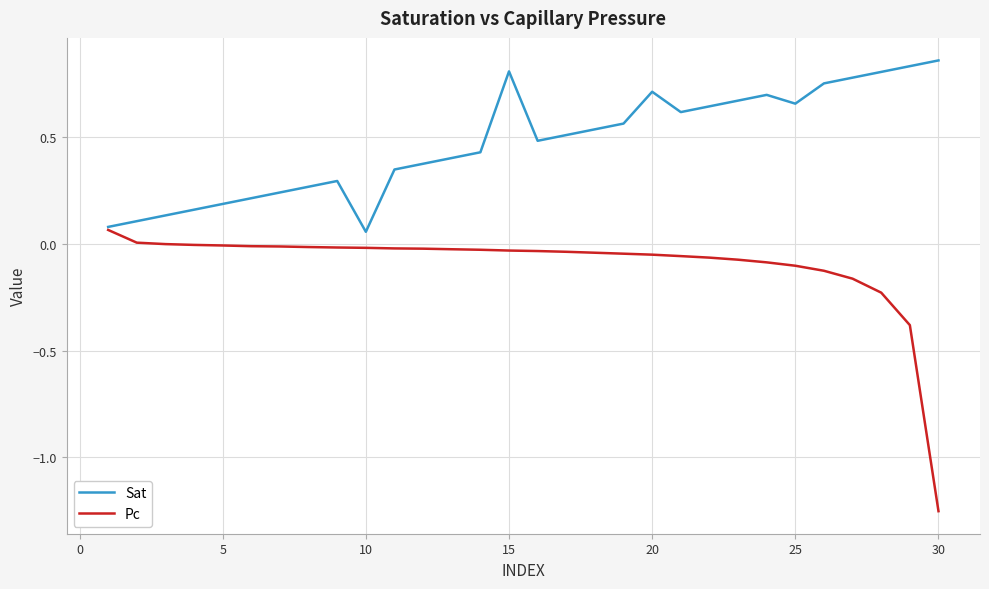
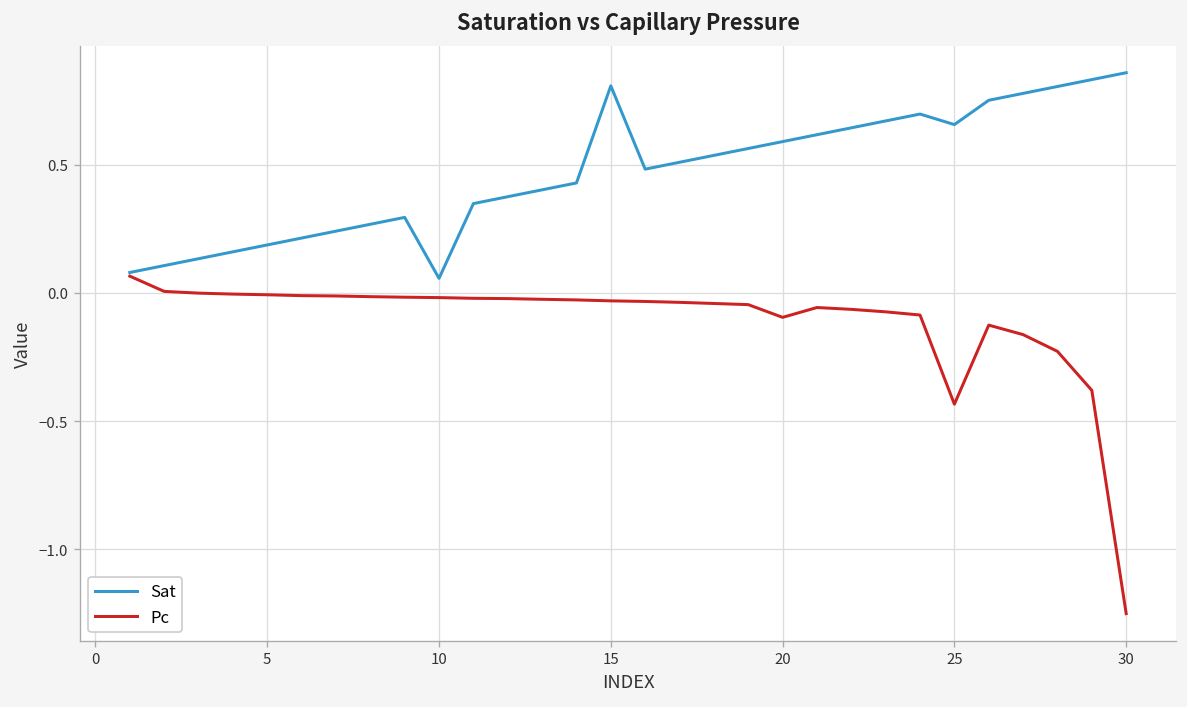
  {
    "Sat": {
      "5": 0.19,
      "10": 0.06,
      "15": 0.81,
-     "20": 0.71,
+     "20": 0.59,
      "25": 0.66,
      "30": 0.86
    },
    "Pc": {
      "5": -0.01,
      "10": -0.02,
      "15": -0.03,
-     "20": -0.05,
-     "25": -0.10,
+     "20": -0.10,
+     "25": -0.43,
      "30": -1.25
    }
  }
